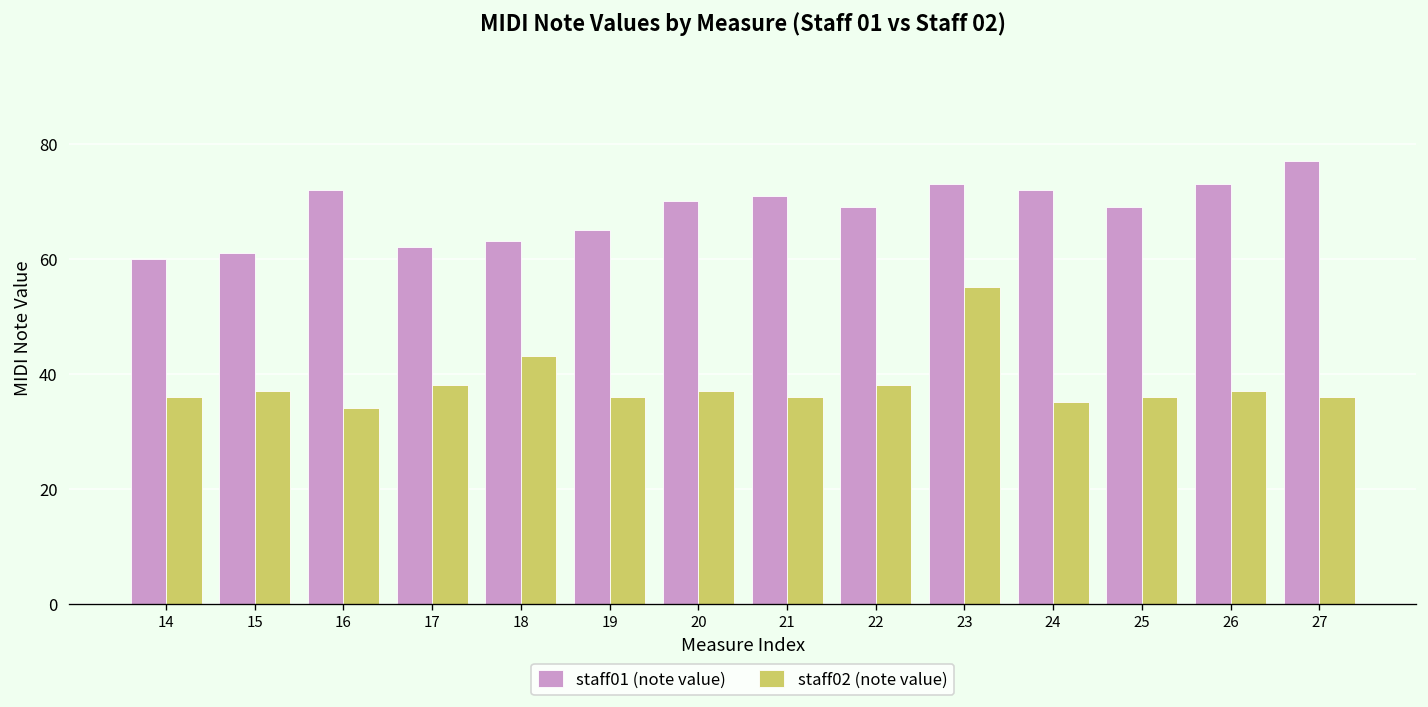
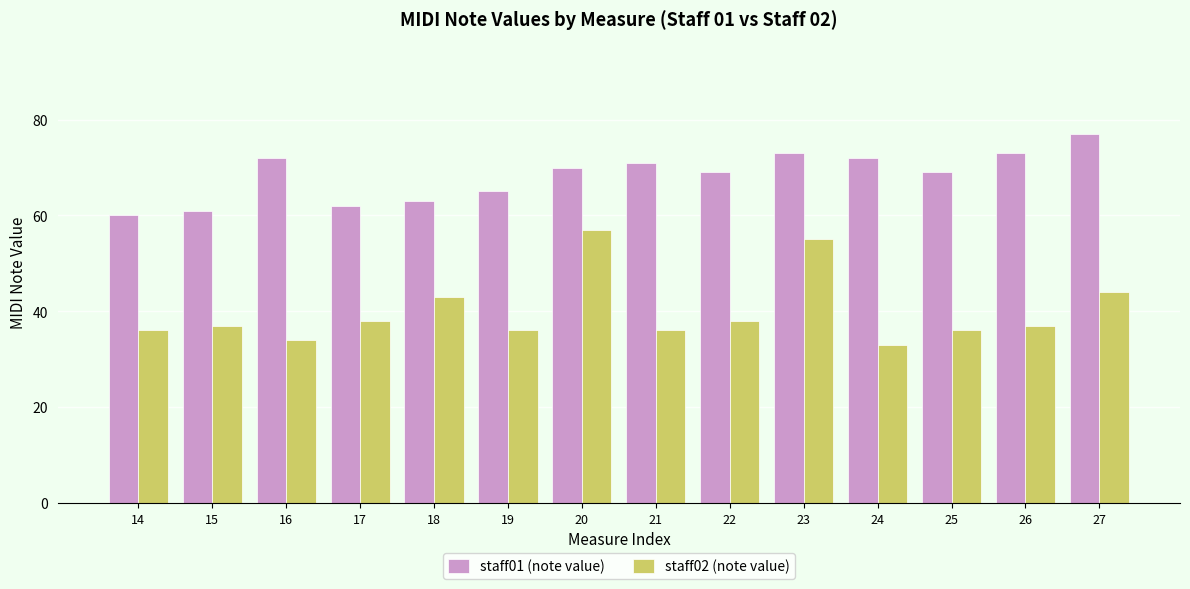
  {
    "staff01 (note value)": {
      "14": 60,
      "15": 61,
      "16": 72,
      "17": 62,
      "18": 63,
      "19": 65,
      "20": 70,
      "21": 71,
      "22": 69,
      "23": 73,
      "24": 72,
      "25": 69,
      "26": 73,
      "27": 77
    },
    "staff02 (note value)": {
      "14": 36,
      "15": 37,
      "16": 34,
      "17": 38,
      "18": 43,
      "19": 36,
-     "20": 37,
+     "20": 57,
      "21": 36,
      "22": 38,
      "23": 55,
-     "24": 35,
+     "24": 33,
      "25": 36,
      "26": 37,
-     "27": 36
+     "27": 44
    }
  }
